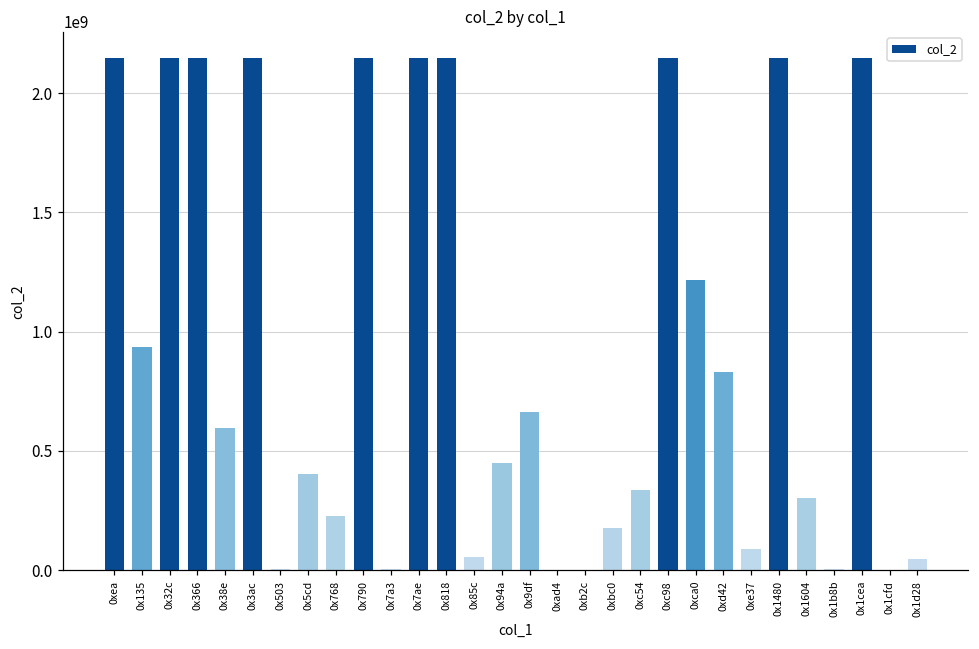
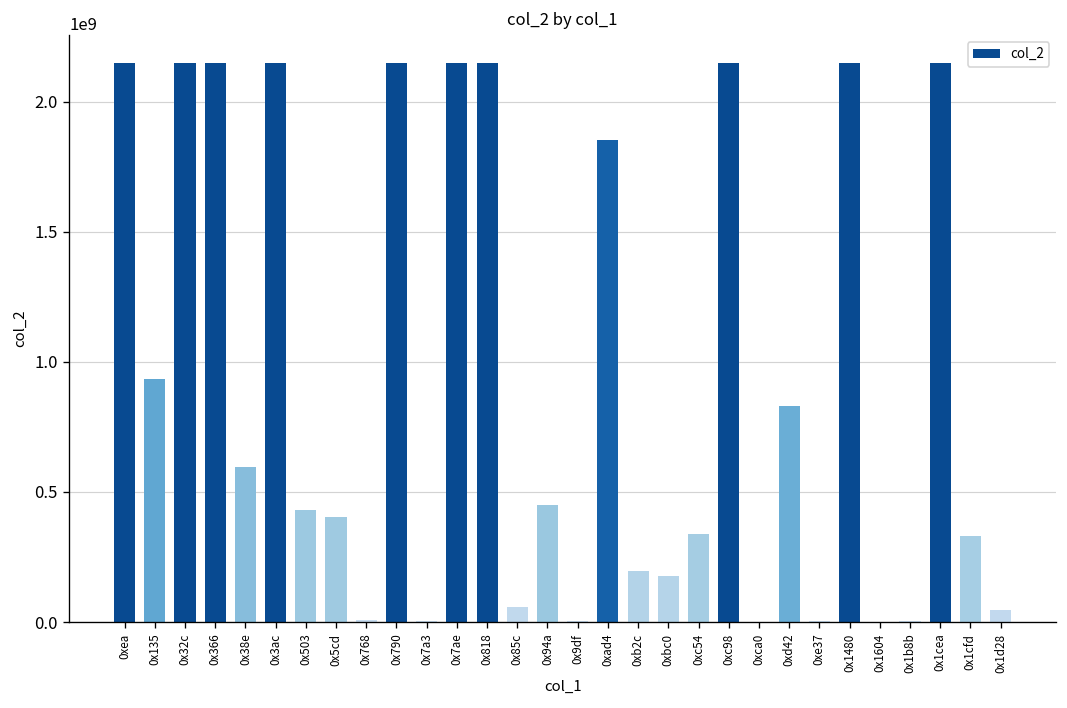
  {
    "0xea": 2150000000,
    "0x135": 930000000,
    "0x32c": 2150000000,
    "0x366": 2150000000,
    "0x38e": 600000000,
    "0x3ac": 2150000000,
-   "0x503": 0,
+   "0x503": 430000000,
    "0x5cd": 400000000,
-   "0x768": 230000000,
+   "0x768": 10000000,
    "0x790": 2150000000,
    "0x7ae": 2150000000,
    "0x818": 2150000000,
    "0x85c": 60000000,
    "0x94a": 450000000,
-   "0x9df": 660000000,
-   "0xad4": 0,
-   "0xb2c": 0,
+   "0x9df": 0,
+   "0xad4": 1850000000,
+   "0xb2c": 200000000,
    "0xbc0": 180000000,
    "0xc54": 340000000,
    "0xc98": 2150000000,
-   "0xca0": 1220000000,
+   "0xca0": 0,
    "0xd42": 830000000,
-   "0xe37": 90000000,
+   "0xe37": 0,
    "0x1480": 2150000000,
-   "0x1604": 300000000,
+   "0x1604": 0,
    "0x1cea": 2150000000,
-   "0x1cfd": 0,
+   "0x1cfd": 330000000,
    "0x1d28": 50000000
  }
